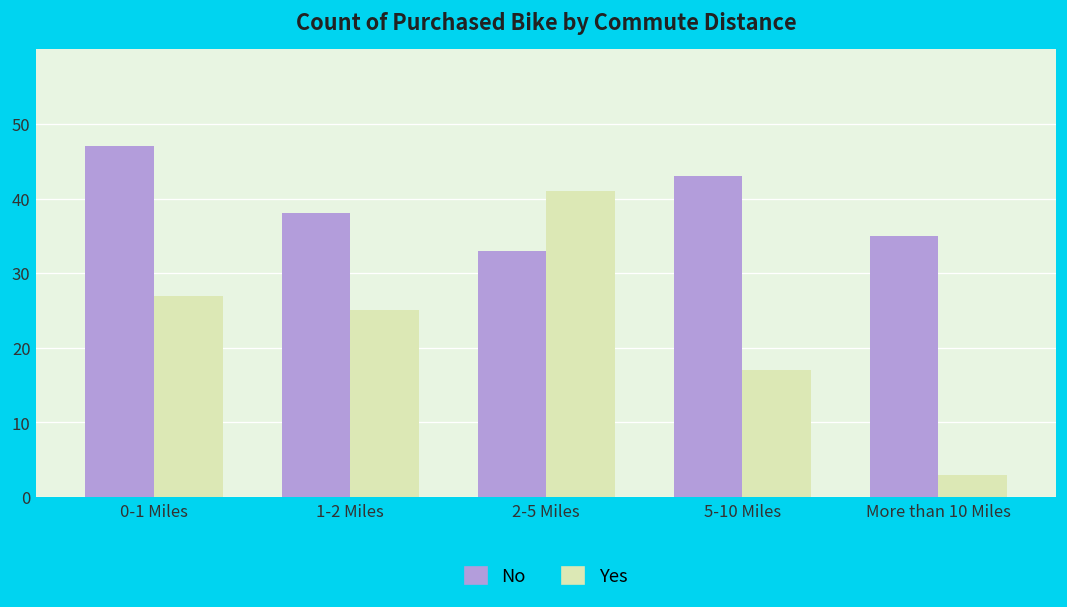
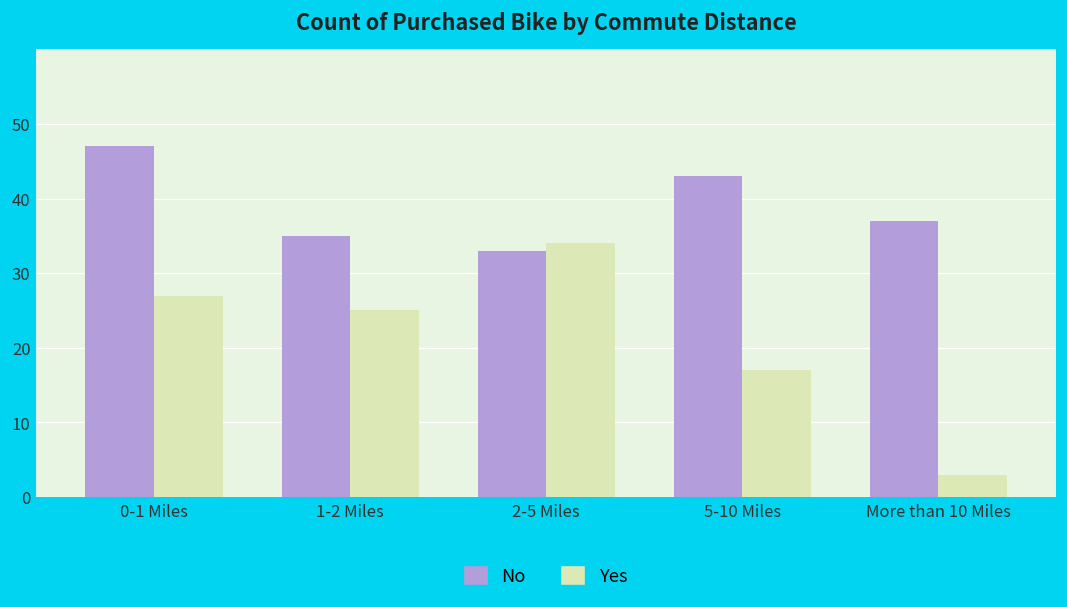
  {
    "No": {
      "0-1 Miles": 47,
-     "1-2 Miles": 38,
+     "1-2 Miles": 35,
      "2-5 Miles": 33,
      "5-10 Miles": 43,
-     "More than 10 Miles": 35
+     "More than 10 Miles": 37
    },
    "Yes": {
      "0-1 Miles": 27,
      "1-2 Miles": 25,
-     "2-5 Miles": 41,
+     "2-5 Miles": 34,
      "5-10 Miles": 17,
      "More than 10 Miles": 3
    }
  }
